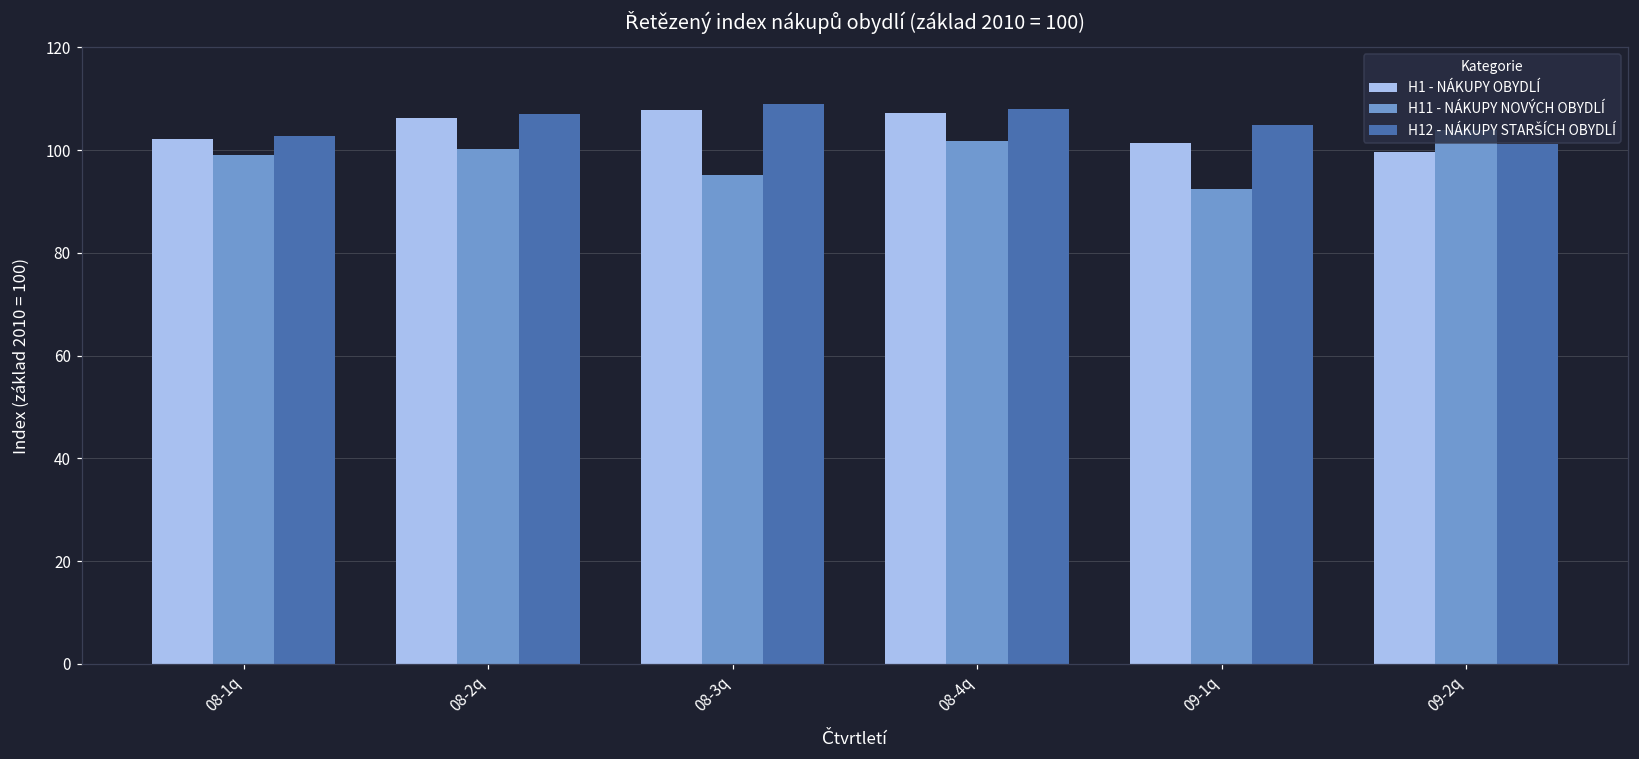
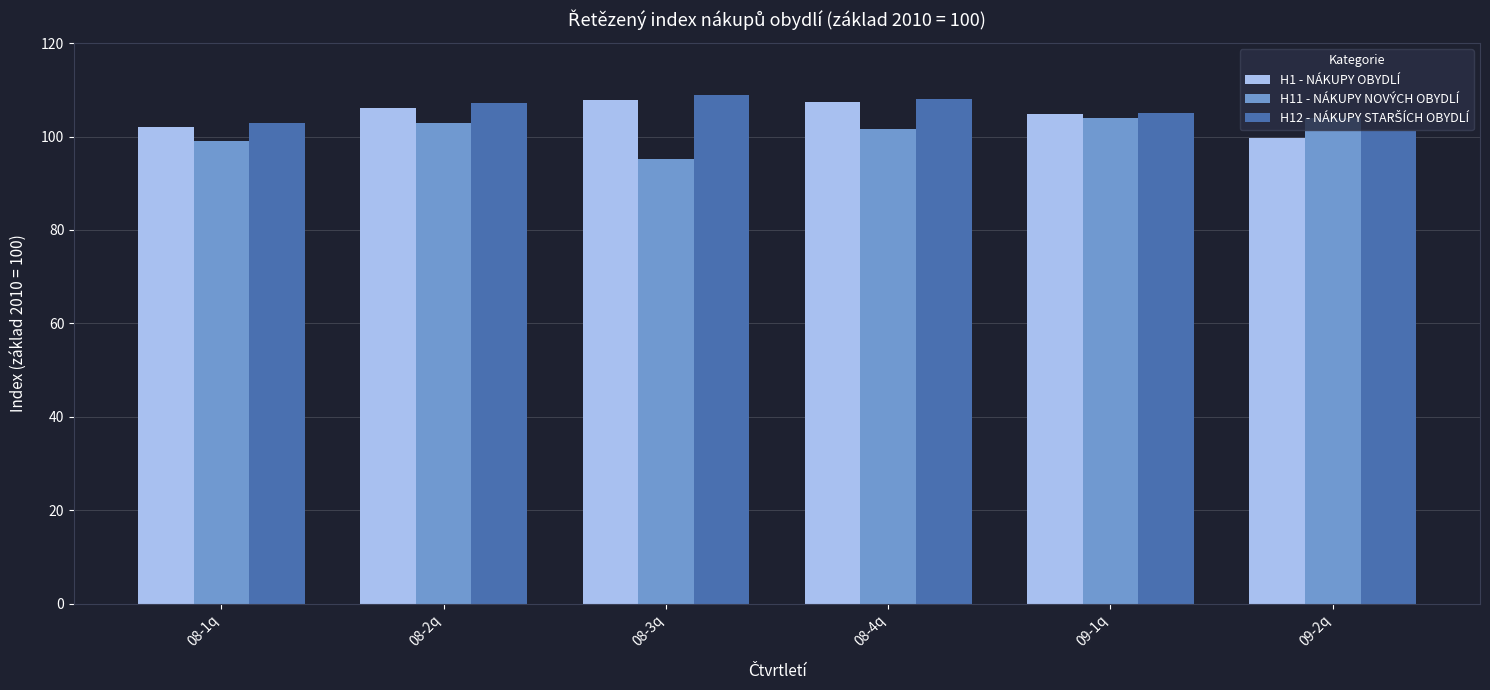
  {
    "H1 - NÁKUPY OBYDLÍ": {
      "08-1q": 102,
      "08-2q": 106,
      "08-3q": 108,
      "08-4q": 107,
-     "09-1q": 102,
+     "09-1q": 105,
      "09-2q": 100
    },
    "H11 - NÁKUPY NOVÝCH OBYDLÍ": {
      "08-1q": 99,
-     "08-2q": 100,
+     "08-2q": 103,
      "08-3q": 95,
      "08-4q": 102,
-     "09-1q": 92
+     "09-1q": 104
    },
    "H12 - NÁKUPY STARŠÍCH OBYDLÍ": {
      "08-1q": 103,
      "08-2q": 107,
      "08-3q": 109,
      "08-4q": 108,
      "09-1q": 105,
      "09-2q": 101
    }
  }
